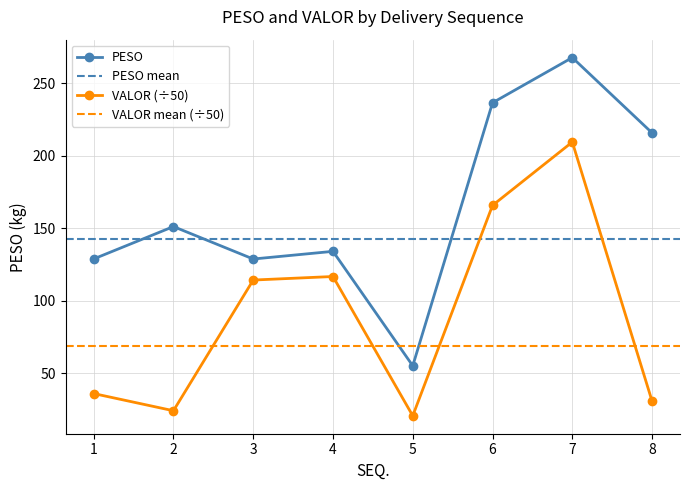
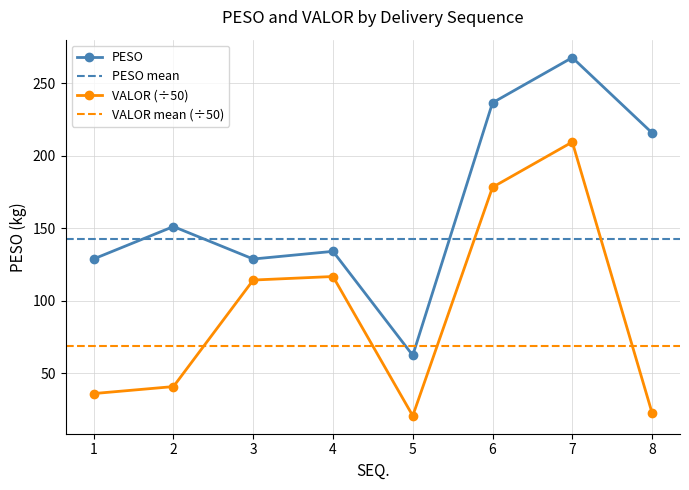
  {
    "PESO": {
      "1": 129,
      "2": 151,
      "3": 129,
      "4": 134,
-     "5": 55,
+     "5": 62,
      "6": 237,
      "7": 268,
      "8": 216
    },
    "VALOR (÷50)": {
      "1": 36,
-     "2": 24,
+     "2": 41,
      "3": 114,
      "4": 117,
      "5": 21,
-     "6": 166,
+     "6": 178,
      "7": 210,
-     "8": 31
+     "8": 22
    }
  }
